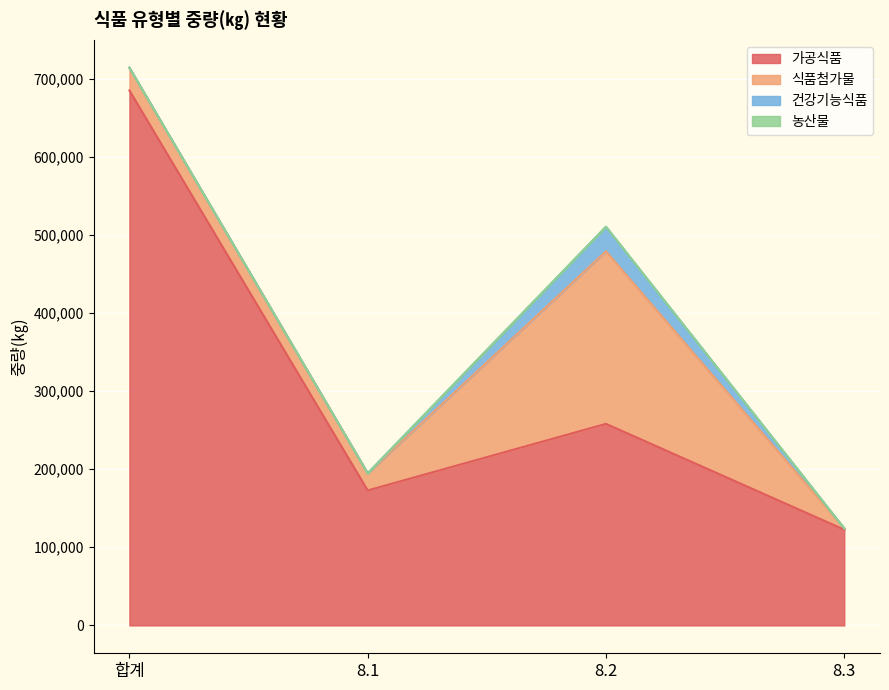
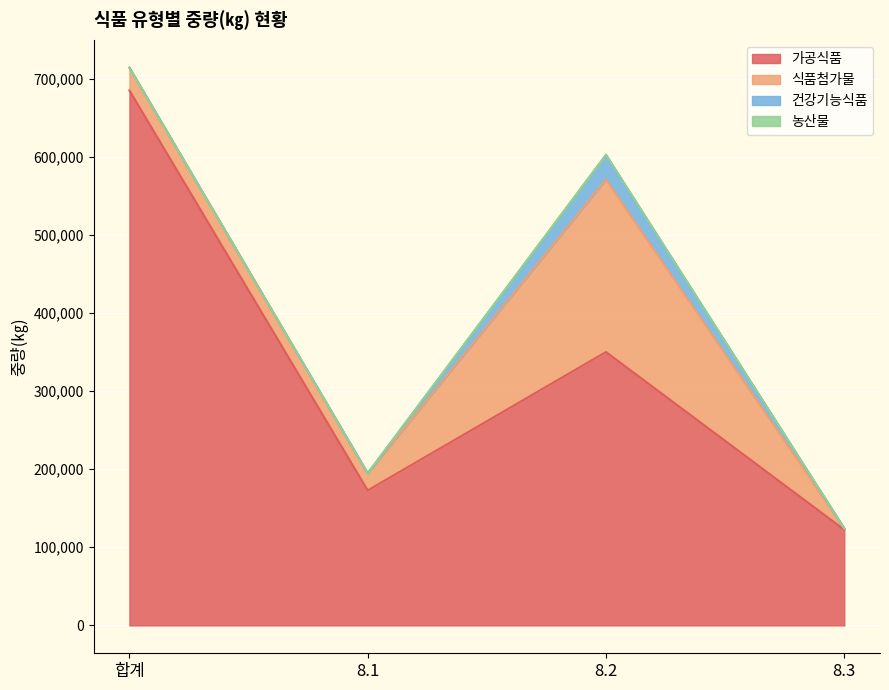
  {
    "가공식품": {
      "합계": "680,000",
      "8.1": "170,000",
-     "8.2": "260,000"
+     "8.2": "350,000"
    },
    "식품첨가물": {
      "8.2": "220,000"
    }
  }
